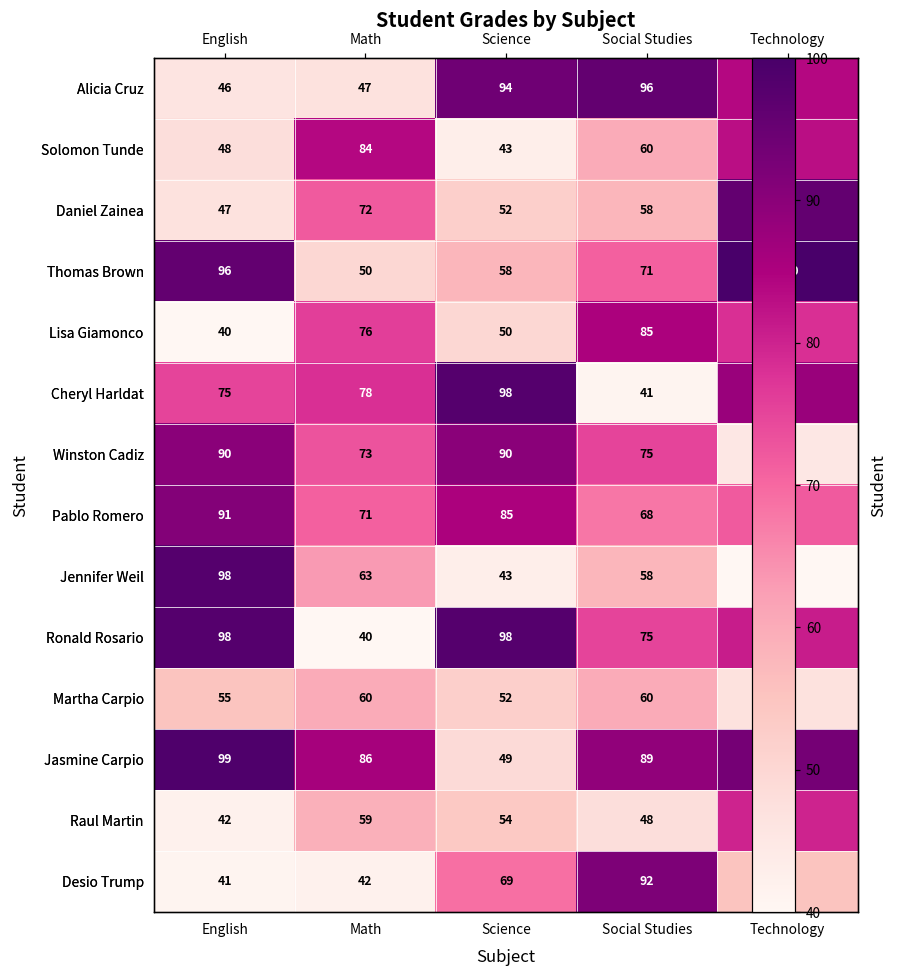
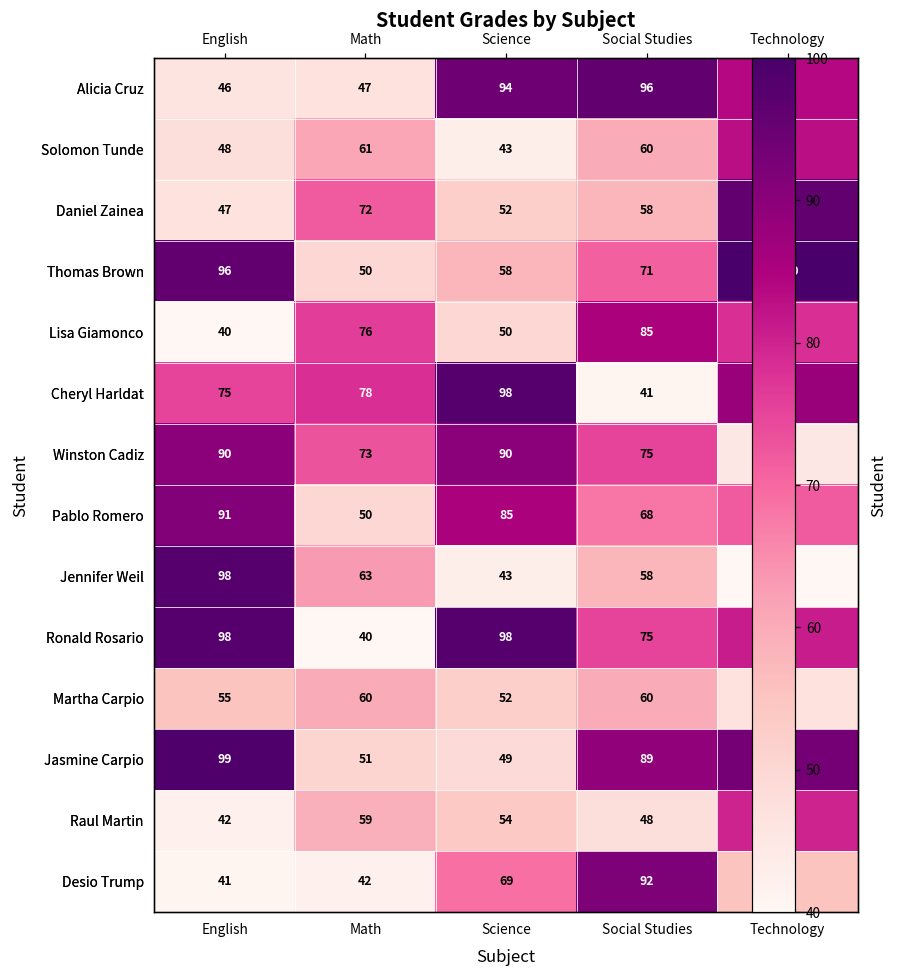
  {
    "Alicia Cruz": {
      "English": 46,
      "Math": 47,
      "Science": 94,
      "Social Studies": 96
    },
    "Solomon Tunde": {
      "English": 48,
-     "Math": 84,
+     "Math": 61,
      "Science": 43,
      "Social Studies": 60
    },
    "Daniel Zainea": {
      "English": 47,
      "Math": 72,
      "Science": 52,
      "Social Studies": 58
    },
    "Thomas Brown": {
      "English": 96,
      "Math": 50,
      "Science": 58,
      "Social Studies": 71,
      "Technology": 100
    },
    "Lisa Giamonco": {
      "English": 40,
      "Math": 76,
      "Science": 50,
      "Social Studies": 85
    },
    "Cheryl Harldat": {
      "English": 75,
      "Math": 78,
      "Science": 98,
      "Social Studies": 41
    },
    "Winston Cadiz": {
      "English": 90,
      "Math": 73,
      "Science": 90,
      "Social Studies": 75
    },
    "Pablo Romero": {
      "English": 91,
-     "Math": 71,
+     "Math": 50,
      "Science": 85,
      "Social Studies": 68
    },
    "Jennifer Weil": {
      "English": 98,
      "Math": 63,
      "Science": 43,
      "Social Studies": 58
    },
    "Ronald Rosario": {
      "English": 98,
      "Math": 40,
      "Science": 98,
      "Social Studies": 75
    },
    "Martha Carpio": {
      "English": 55,
      "Math": 60,
      "Science": 52,
      "Social Studies": 60
    },
    "Jasmine Carpio": {
      "English": 99,
-     "Math": 86,
+     "Math": 51,
      "Science": 49,
      "Social Studies": 89
    },
    "Raul Martin": {
      "English": 42,
      "Math": 59,
      "Science": 54,
      "Social Studies": 48
    },
    "Desio Trump": {
      "English": 41,
      "Math": 42,
      "Science": 69,
      "Social Studies": 92
    }
  }
